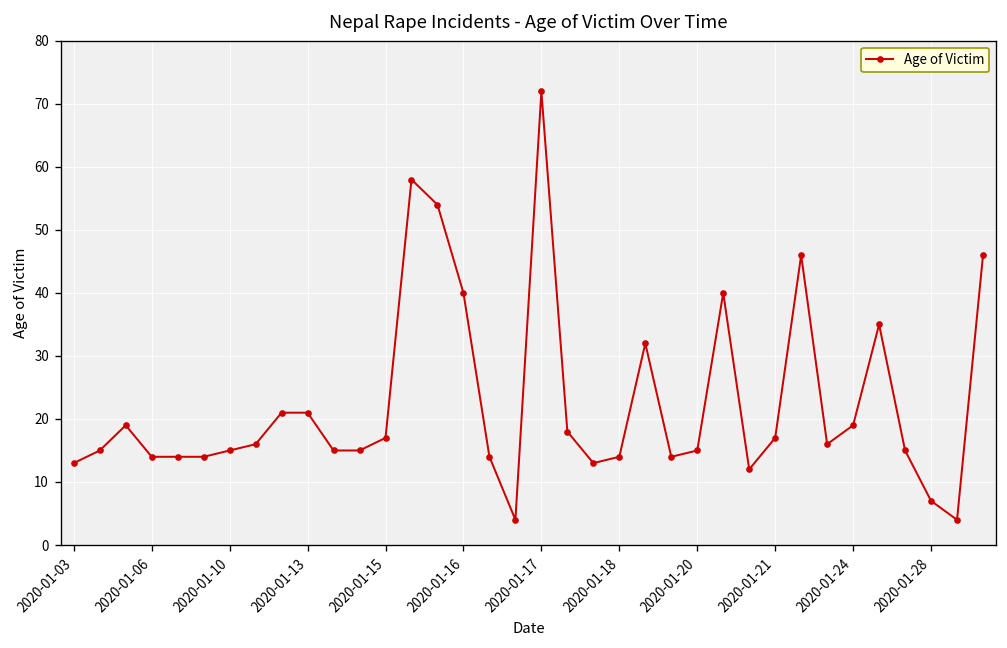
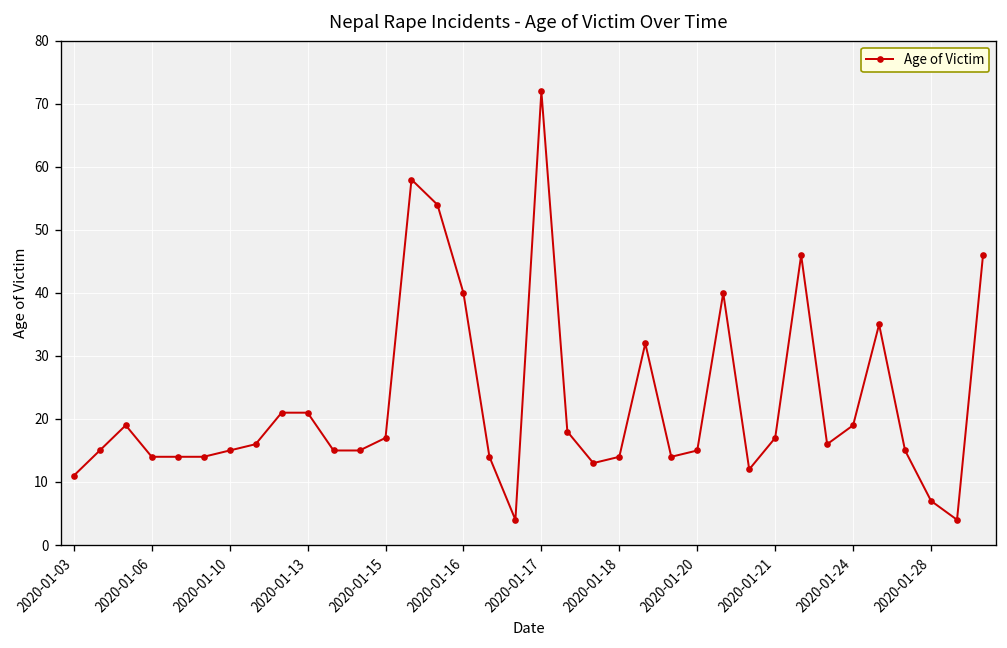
  {
-   "2020-01-03": 13,
+   "2020-01-03": 11,
    "2020-01-10": 15,
    "2020-01-24": 19,
    "2020-01-28": 7
  }
